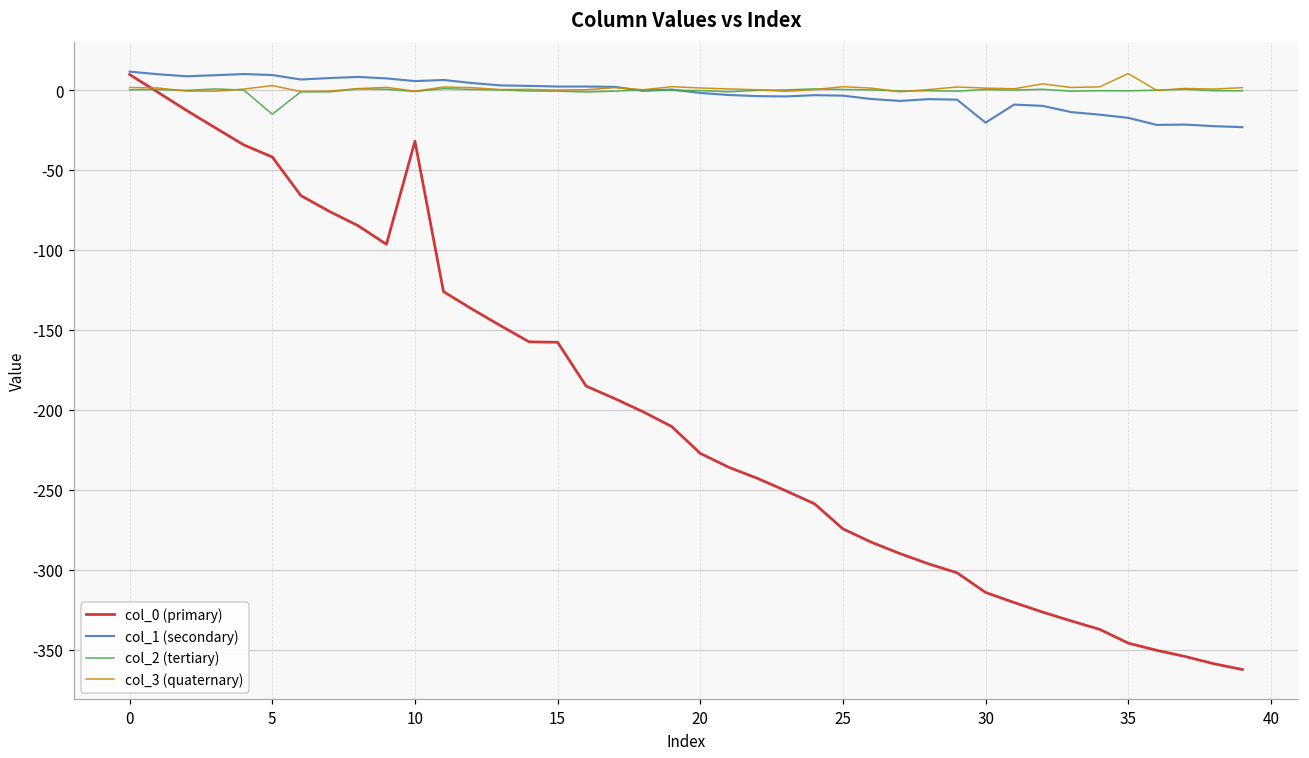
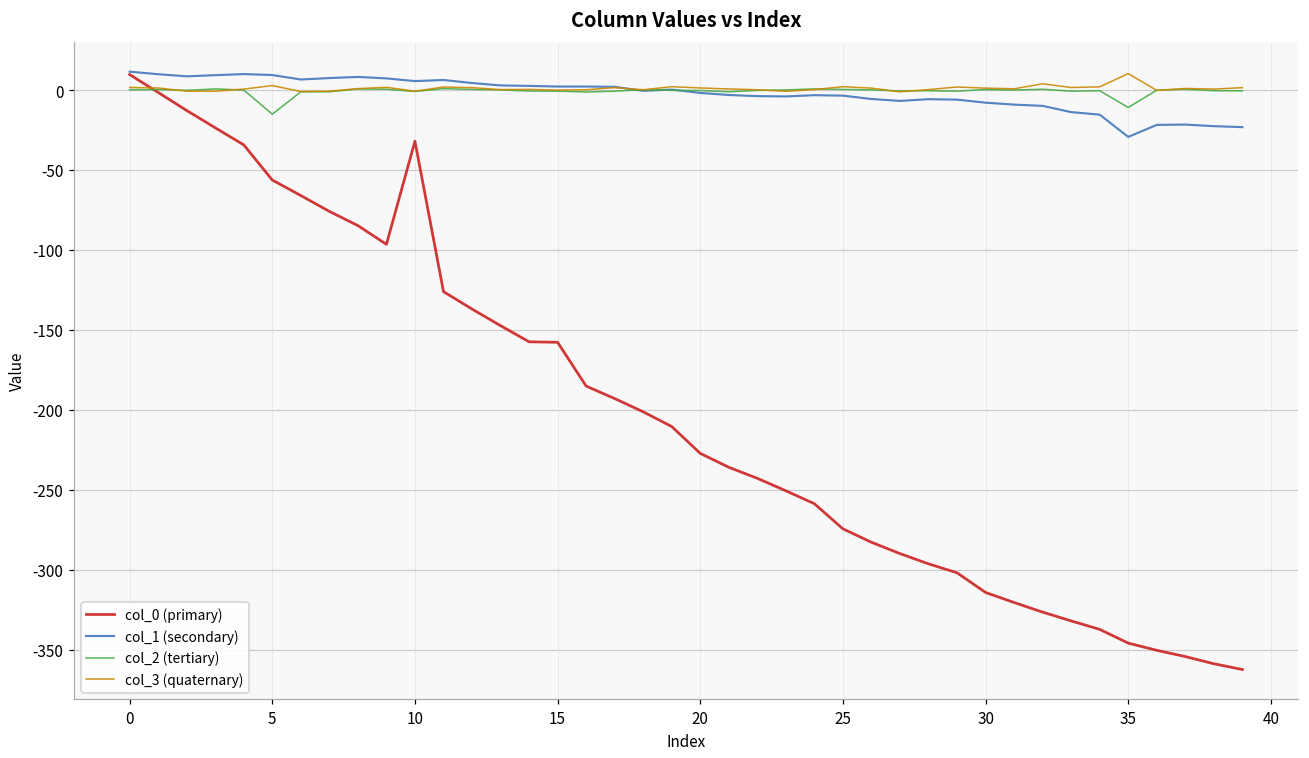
  {
    "col_0 (primary)": {
      "0": 10,
-     "5": -42,
+     "5": -56,
      "10": -32,
      "15": -158,
      "20": -227,
      "25": -275,
      "30": -314,
      "35": -346
    },
    "col_1 (secondary)": {
      "0": 12,
      "5": 9,
      "10": 6,
      "15": 2,
      "25": -4,
-     "30": -20,
-     "35": -17
+     "30": -8,
+     "35": -29
    },
    "col_2 (tertiary)": {
      "5": -15,
-     "35": -1
+     "35": -11
    },
    "col_3 (quaternary)": {
      "5": 3,
      "35": 10
    }
  }
